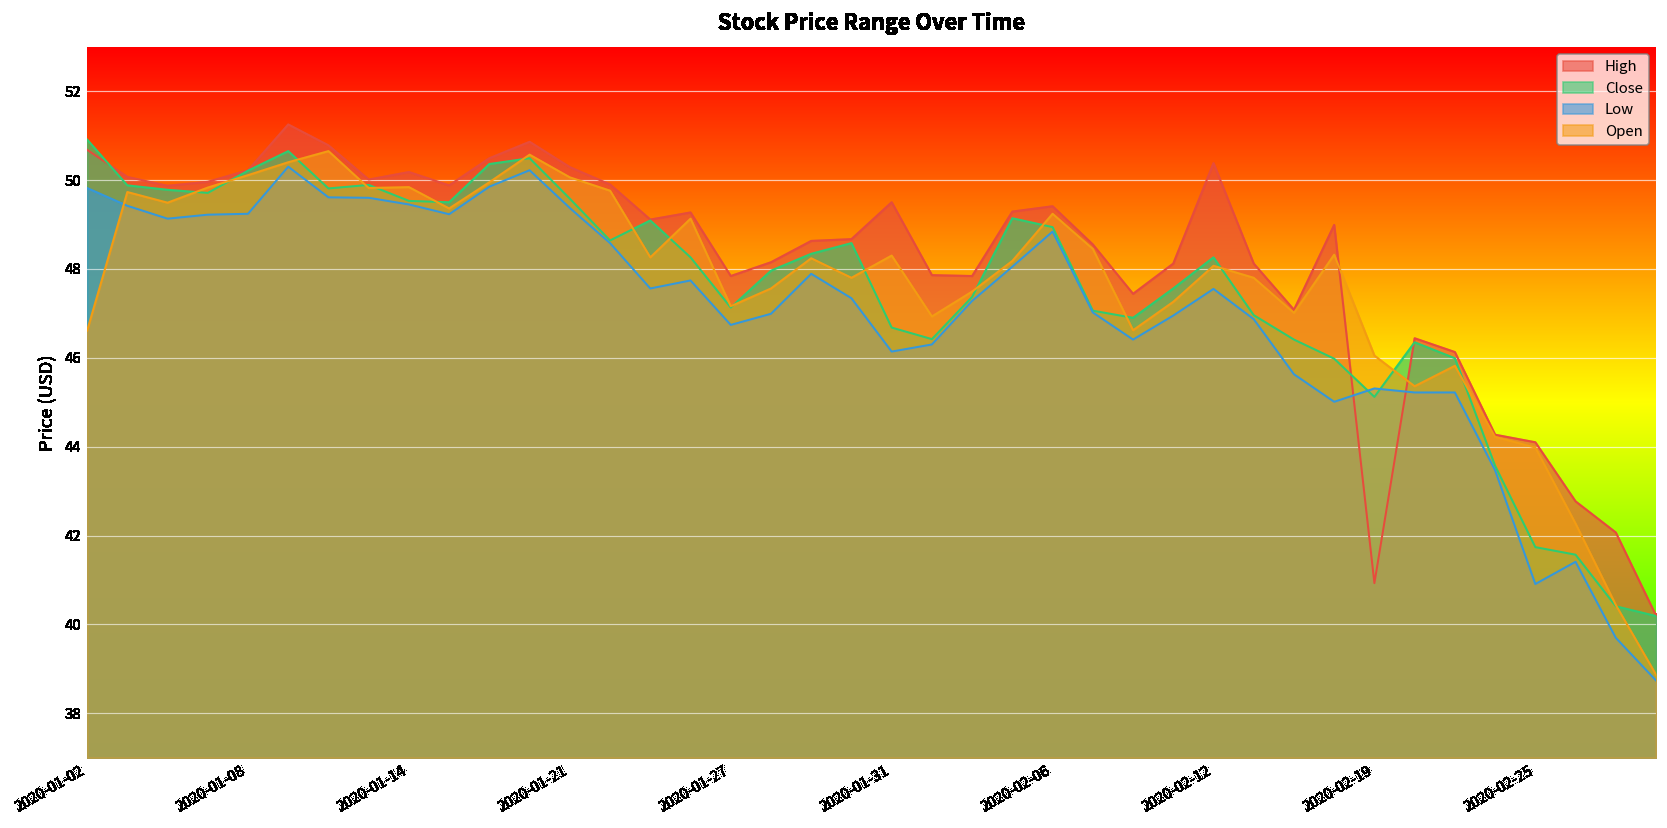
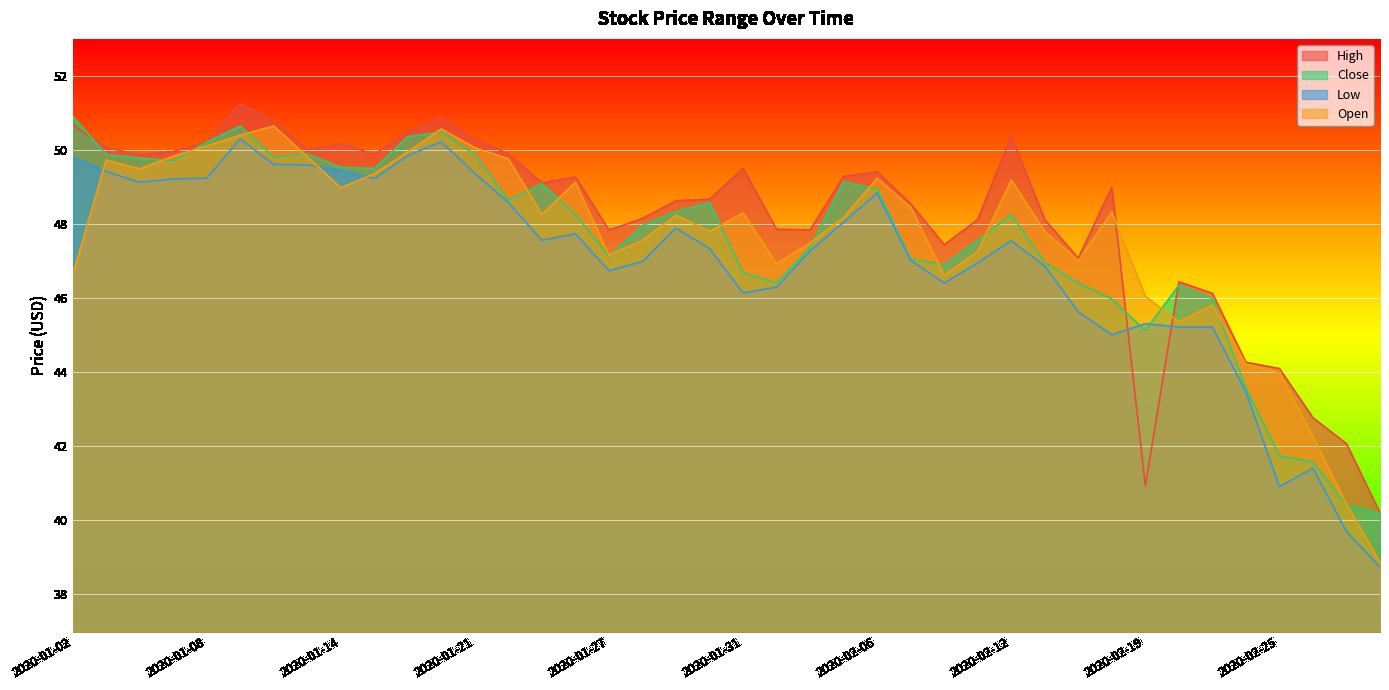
  {
    "High": {
      "2020-01-02": 50.7,
      "2020-01-14": 50.2,
      "2020-01-21": 50.3,
      "2020-01-27": 47.8,
      "2020-01-31": 49.5,
      "2020-02-06": 49.4,
      "2020-02-12": 50.4,
      "2020-02-19": 40.9,
      "2020-02-25": 44.1
    },
    "Close": {
      "2020-01-02": 50.9,
      "2020-01-14": 49.5,
-     "2020-01-21": 49.6,
+     "2020-01-21": 49.9,
      "2020-01-31": 46.7,
      "2020-02-06": 48.9,
      "2020-02-12": 48.3,
      "2020-02-19": 45.1,
      "2020-02-25": 41.7
    },
    "Low": {
      "2020-01-02": 49.8,
      "2020-01-08": 49.2,
      "2020-01-14": 49.5,
      "2020-01-21": 49.4,
      "2020-01-27": 46.7,
      "2020-01-31": 46.1,
      "2020-02-06": 48.8,
      "2020-02-12": 47.6,
      "2020-02-19": 45.3,
      "2020-02-25": 40.9
    },
    "Open": {
      "2020-01-02": 46.6,
      "2020-01-08": 50.1,
-     "2020-01-14": 49.8,
+     "2020-01-14": 49.0,
      "2020-01-21": 50.1,
      "2020-01-31": 48.3,
      "2020-02-06": 49.2,
-     "2020-02-12": 48.1,
+     "2020-02-12": 49.2,
      "2020-02-19": 46.1,
      "2020-02-25": 44.0
    }
  }
